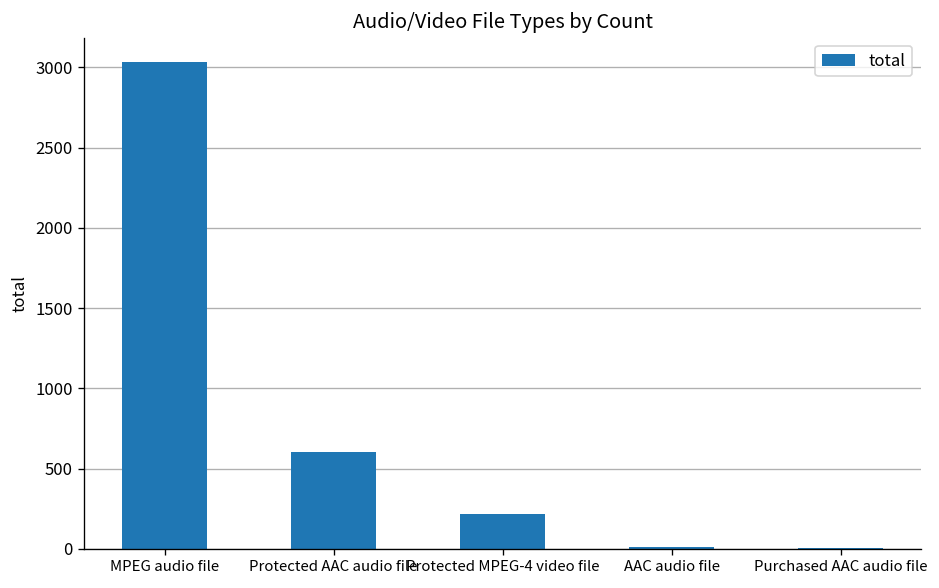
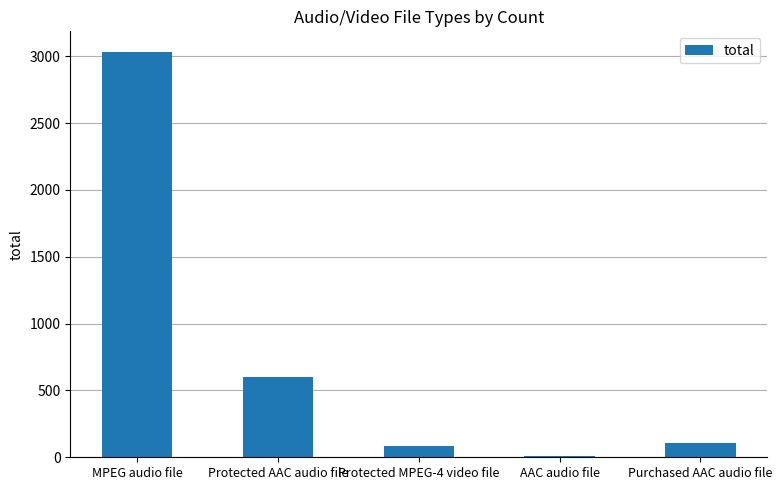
  {
    "MPEG audio file": 3030,
    "Protected AAC audio file": 600,
-   "Protected MPEG-4 video file": 210,
-   "Purchased AAC audio file": 10
+   "Protected MPEG-4 video file": 90,
+   "Purchased AAC audio file": 110
  }
